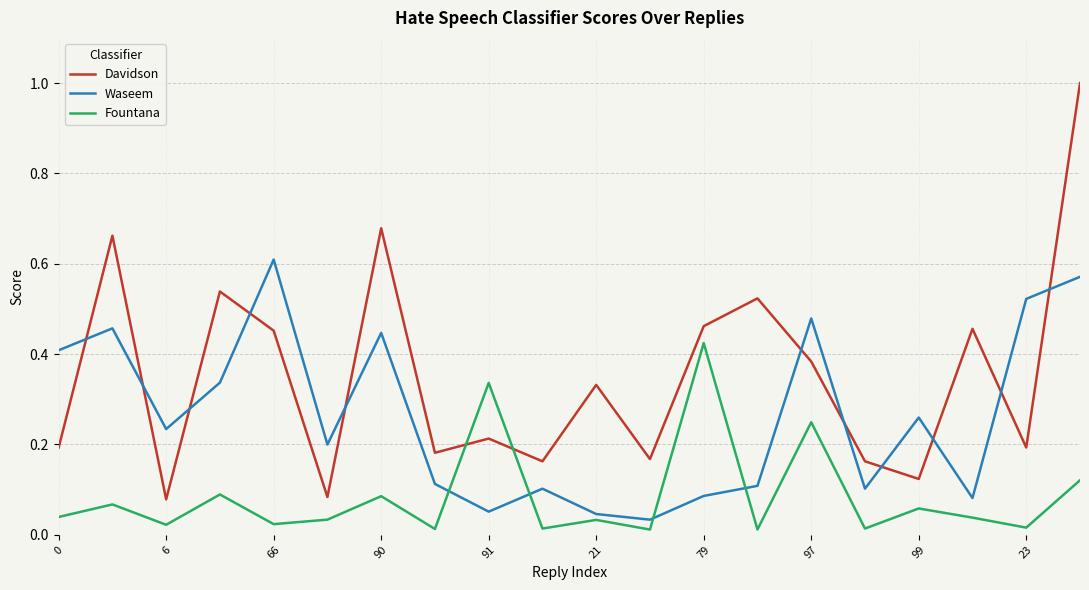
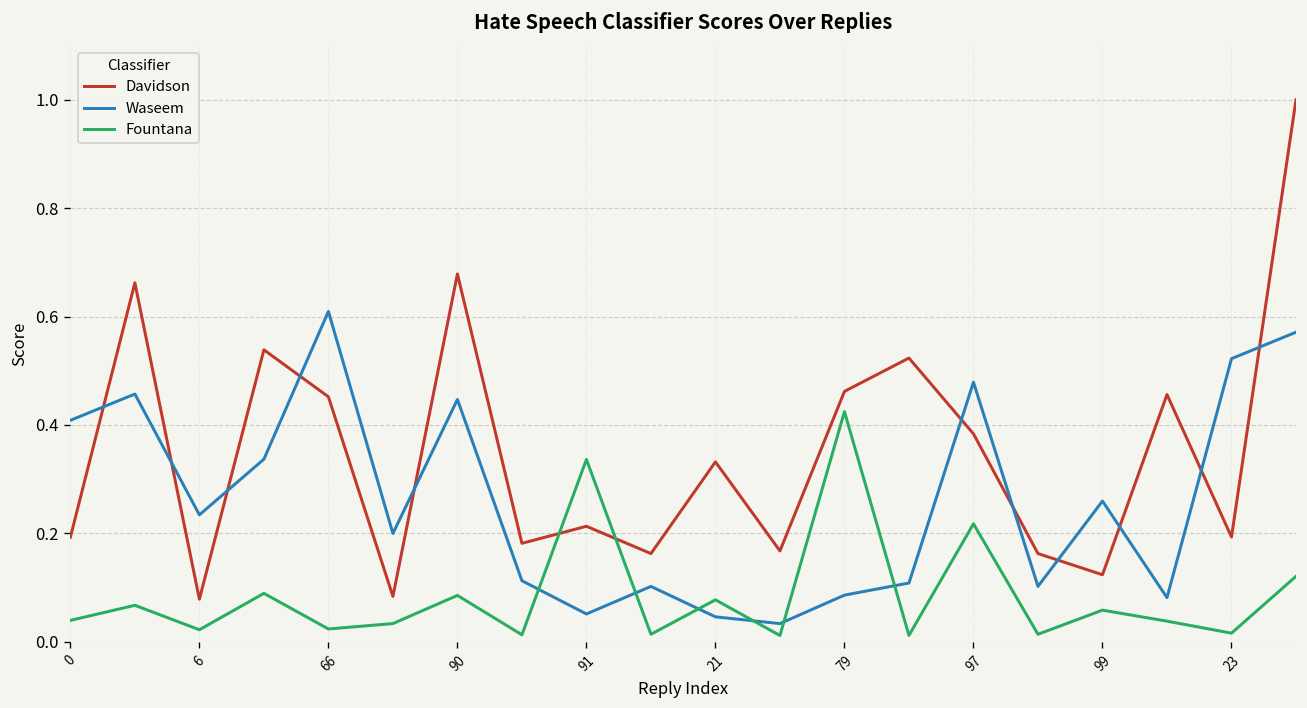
  {
    "Davidson": {
      "0": 0.19,
      "6": 0.08,
      "66": 0.45,
      "90": 0.68,
      "91": 0.21,
      "21": 0.33,
      "79": 0.46,
      "97": 0.38,
      "99": 0.12,
      "23": 0.19
    },
    "Waseem": {
      "0": 0.41,
      "6": 0.23,
      "66": 0.61,
      "90": 0.45,
      "91": 0.05,
      "21": 0.05,
      "79": 0.09,
      "97": 0.48,
      "99": 0.26,
      "23": 0.52
    },
    "Fountana": {
      "0": 0.04,
      "6": 0.02,
      "66": 0.02,
      "90": 0.09,
      "91": 0.34,
-     "21": 0.03,
+     "21": 0.08,
      "79": 0.42,
-     "97": 0.25,
+     "97": 0.22,
      "99": 0.06,
      "23": 0.02
    }
  }
